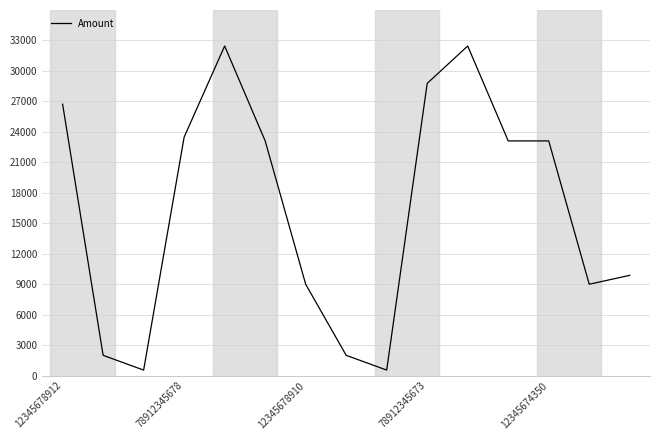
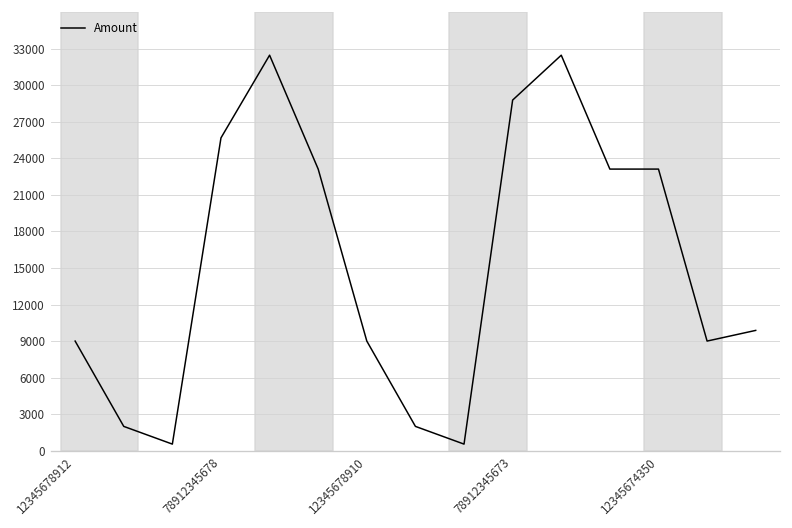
  {
-   "12345678912": 26700,
-   "78912345678": 23500,
+   "12345678912": 9000,
+   "78912345678": 25700,
    "12345678910": 9000,
    "78912345673": 28800,
    "12345674350": 23100
  }
